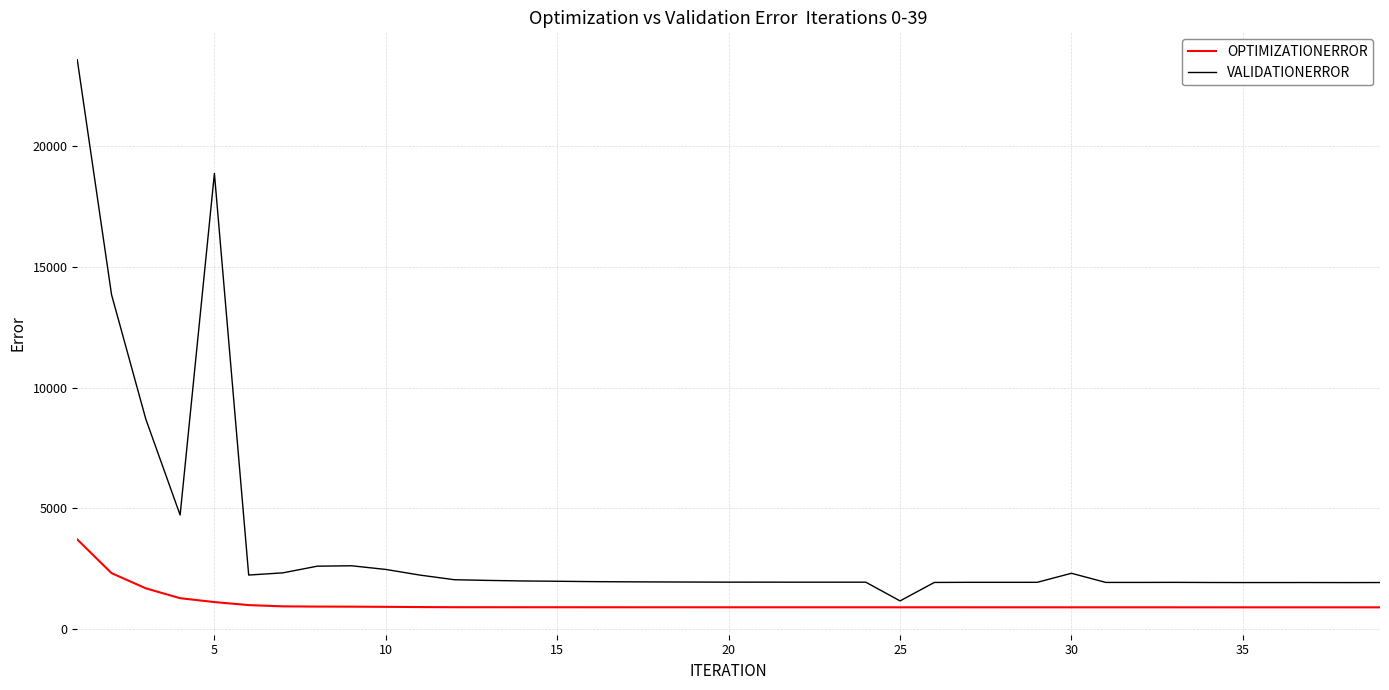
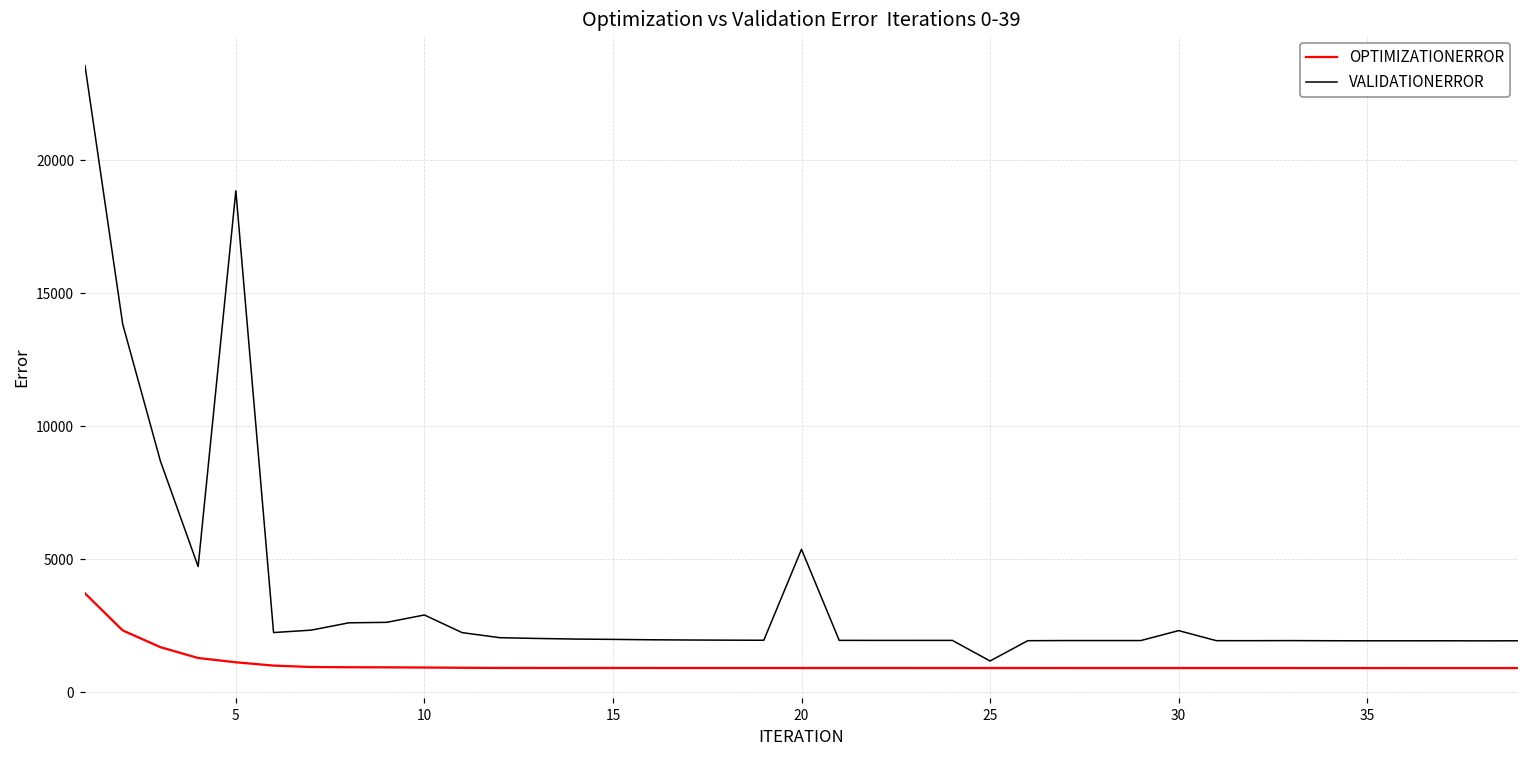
  {
    "OPTIMIZATIONERROR": {
      "5": 1100,
      "10": 900,
      "15": 900,
      "20": 900,
      "25": 900,
      "30": 900,
      "35": 900
    },
    "VALIDATIONERROR": {
      "5": 18900,
-     "10": 2500,
+     "10": 2900,
      "15": 2000,
-     "20": 1900,
+     "20": 5400,
      "25": 1200,
      "30": 2300,
      "35": 1900
    }
  }
